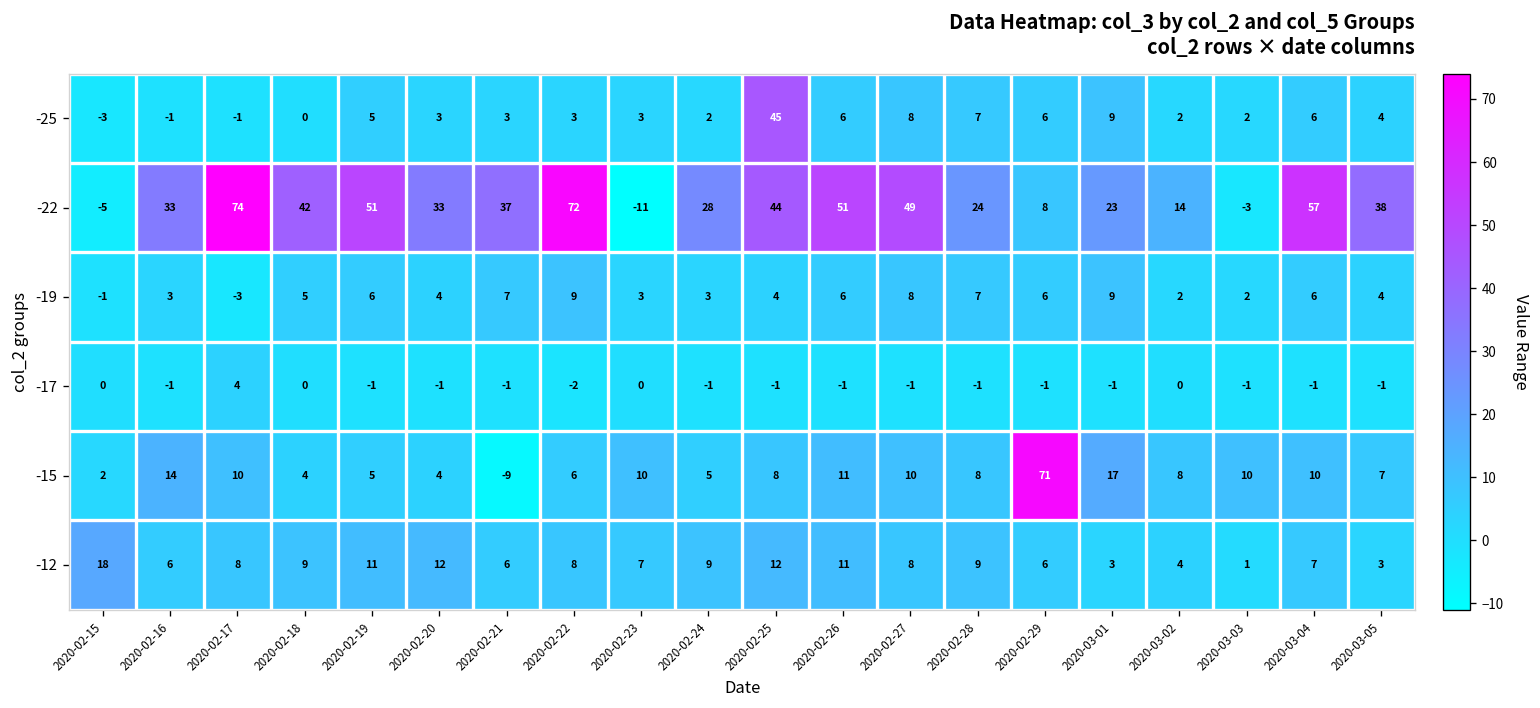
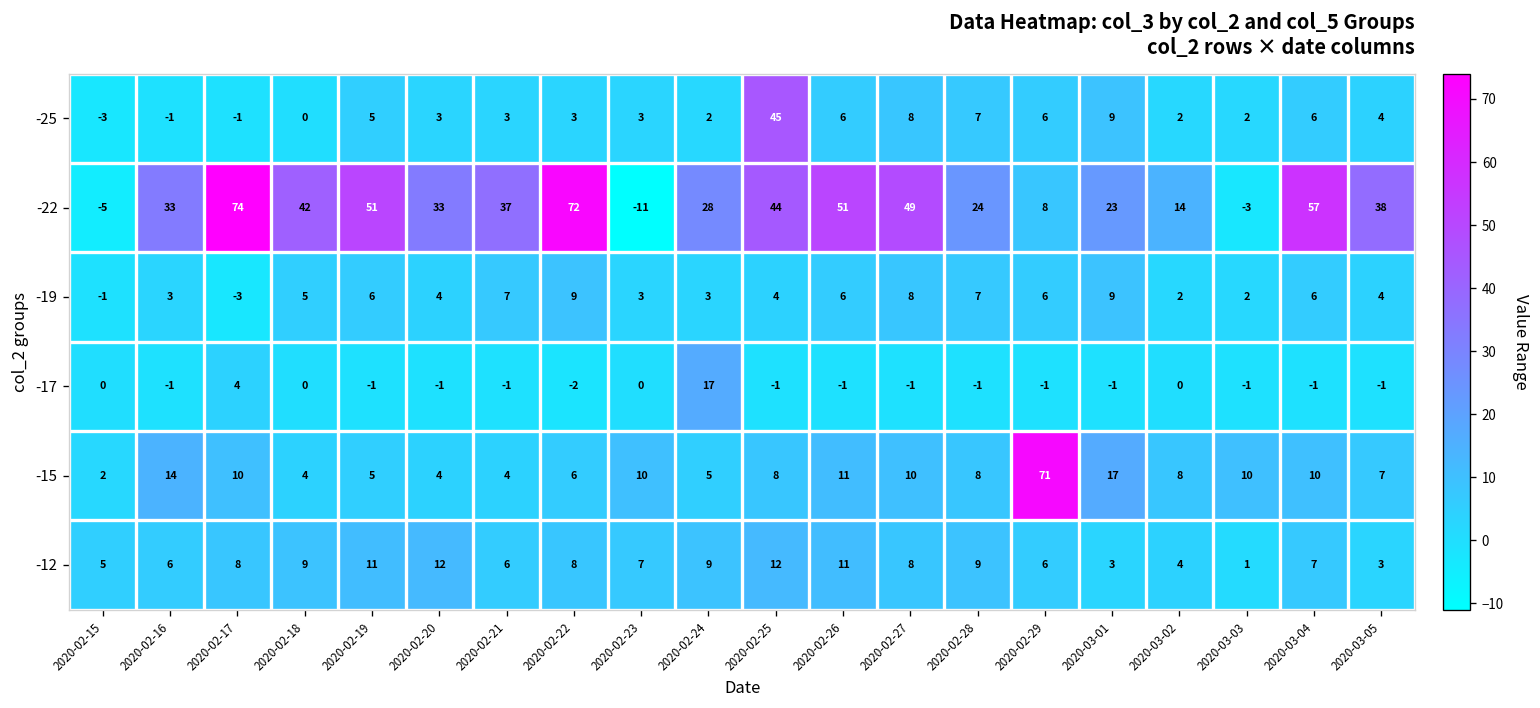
  {
    "-25": {
      "2020-02-15": -3,
      "2020-02-16": -1,
      "2020-02-17": -1,
      "2020-02-18": 0,
      "2020-02-19": 5,
      "2020-02-20": 3,
      "2020-02-21": 3,
      "2020-02-22": 3,
      "2020-02-23": 3,
      "2020-02-24": 2,
      "2020-02-25": 45,
      "2020-02-26": 6,
      "2020-02-27": 8,
      "2020-02-28": 7,
      "2020-02-29": 6,
      "2020-03-01": 9,
      "2020-03-02": 2,
      "2020-03-03": 2,
      "2020-03-04": 6,
      "2020-03-05": 4
    },
    "-22": {
      "2020-02-15": -5,
      "2020-02-16": 33,
      "2020-02-17": 74,
      "2020-02-18": 42,
      "2020-02-19": 51,
      "2020-02-20": 33,
      "2020-02-21": 37,
      "2020-02-22": 72,
      "2020-02-23": -11,
      "2020-02-24": 28,
      "2020-02-25": 44,
      "2020-02-26": 51,
      "2020-02-27": 49,
      "2020-02-28": 24,
      "2020-02-29": 8,
      "2020-03-01": 23,
      "2020-03-02": 14,
      "2020-03-03": -3,
      "2020-03-04": 57,
      "2020-03-05": 38
    },
    "-19": {
      "2020-02-15": -1,
      "2020-02-16": 3,
      "2020-02-17": -3,
      "2020-02-18": 5,
      "2020-02-19": 6,
      "2020-02-20": 4,
      "2020-02-21": 7,
      "2020-02-22": 9,
      "2020-02-23": 3,
      "2020-02-24": 3,
      "2020-02-25": 4,
      "2020-02-26": 6,
      "2020-02-27": 8,
      "2020-02-28": 7,
      "2020-02-29": 6,
      "2020-03-01": 9,
      "2020-03-02": 2,
      "2020-03-03": 2,
      "2020-03-04": 6,
      "2020-03-05": 4
    },
    "-17": {
      "2020-02-15": 0,
      "2020-02-16": -1,
      "2020-02-17": 4,
      "2020-02-18": 0,
      "2020-02-19": -1,
      "2020-02-20": -1,
      "2020-02-21": -1,
      "2020-02-22": -2,
      "2020-02-23": 0,
-     "2020-02-24": -1,
+     "2020-02-24": 17,
      "2020-02-25": -1,
      "2020-02-26": -1,
      "2020-02-27": -1,
      "2020-02-28": -1,
      "2020-02-29": -1,
      "2020-03-01": -1,
      "2020-03-02": 0,
      "2020-03-03": -1,
      "2020-03-04": -1,
      "2020-03-05": -1
    },
    "-15": {
      "2020-02-15": 2,
      "2020-02-16": 14,
      "2020-02-17": 10,
      "2020-02-18": 4,
      "2020-02-19": 5,
      "2020-02-20": 4,
-     "2020-02-21": -9,
+     "2020-02-21": 4,
      "2020-02-22": 6,
      "2020-02-23": 10,
      "2020-02-24": 5,
      "2020-02-25": 8,
      "2020-02-26": 11,
      "2020-02-27": 10,
      "2020-02-28": 8,
      "2020-02-29": 71,
      "2020-03-01": 17,
      "2020-03-02": 8,
      "2020-03-03": 10,
      "2020-03-04": 10,
      "2020-03-05": 7
    },
    "-12": {
-     "2020-02-15": 18,
+     "2020-02-15": 5,
      "2020-02-16": 6,
      "2020-02-17": 8,
      "2020-02-18": 9,
      "2020-02-19": 11,
      "2020-02-20": 12,
      "2020-02-21": 6,
      "2020-02-22": 8,
      "2020-02-23": 7,
      "2020-02-24": 9,
      "2020-02-25": 12,
      "2020-02-26": 11,
      "2020-02-27": 8,
      "2020-02-28": 9,
      "2020-02-29": 6,
      "2020-03-01": 3,
      "2020-03-02": 4,
      "2020-03-03": 1,
      "2020-03-04": 7,
      "2020-03-05": 3
    }
  }
